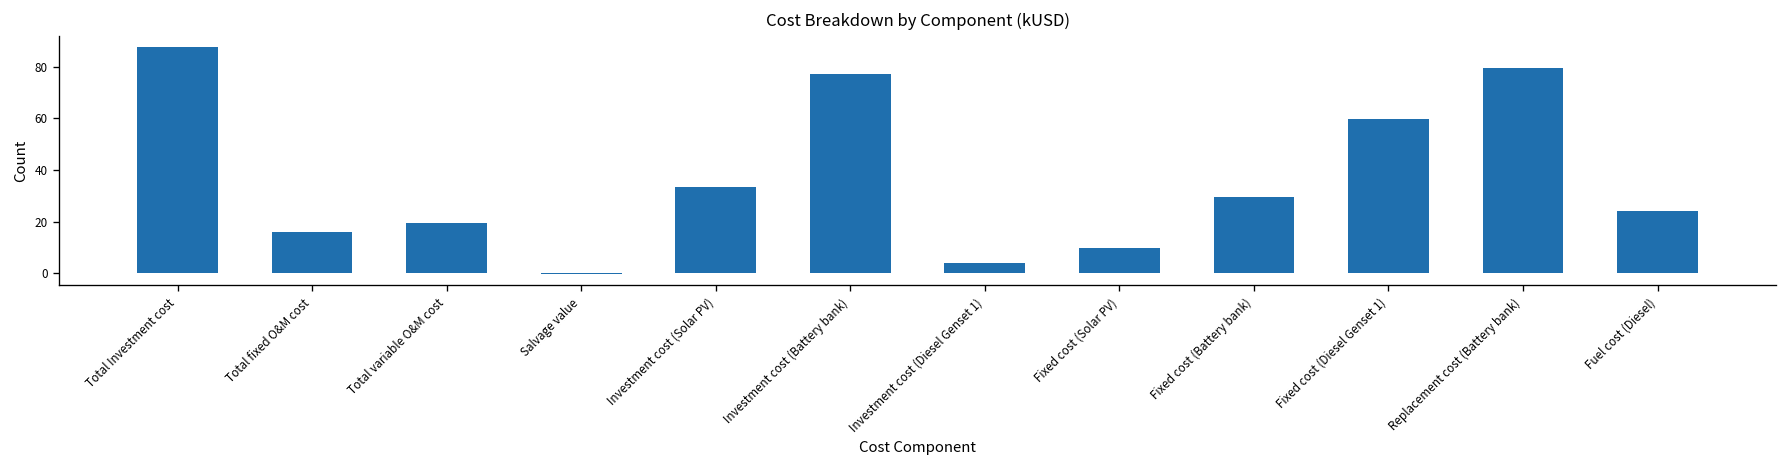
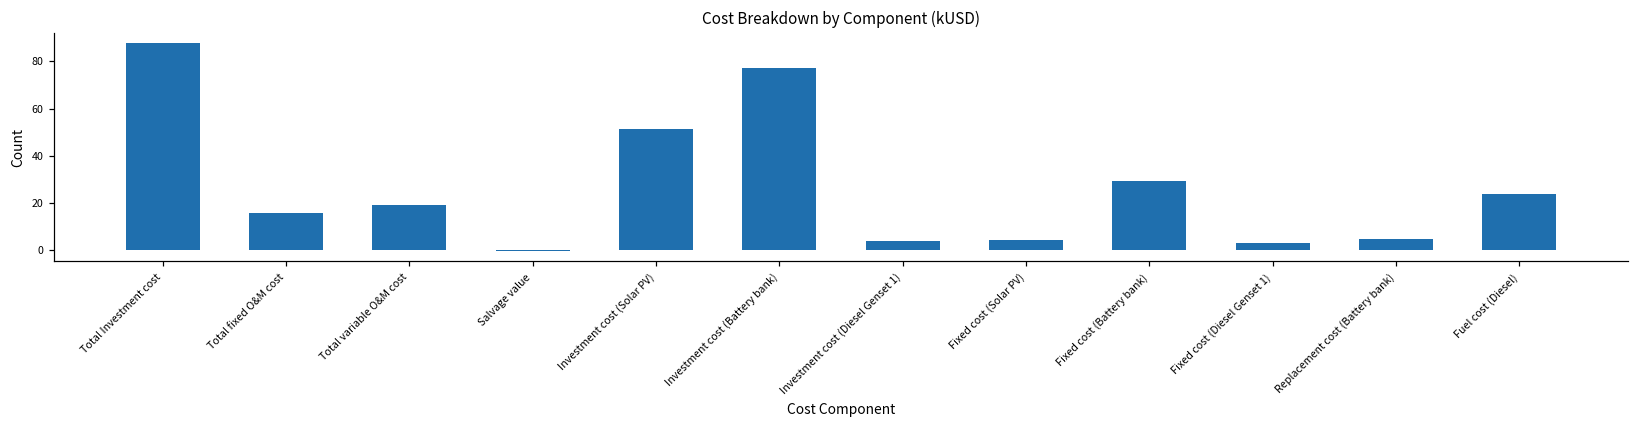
  {
    "Total Investment cost": 88,
    "Total fixed O&M cost": 16,
    "Total variable O&M cost": 19,
-   "Investment cost (Solar PV)": 33,
+   "Investment cost (Solar PV)": 51,
    "Investment cost (Battery bank)": 77,
    "Investment cost (Diesel Genset 1)": 4,
-   "Fixed cost (Solar PV)": 10,
+   "Fixed cost (Solar PV)": 5,
    "Fixed cost (Battery bank)": 29,
-   "Fixed cost (Diesel Genset 1)": 60,
-   "Replacement cost (Battery bank)": 79,
+   "Fixed cost (Diesel Genset 1)": 3,
+   "Replacement cost (Battery bank)": 5,
    "Fuel cost (Diesel)": 24
  }
